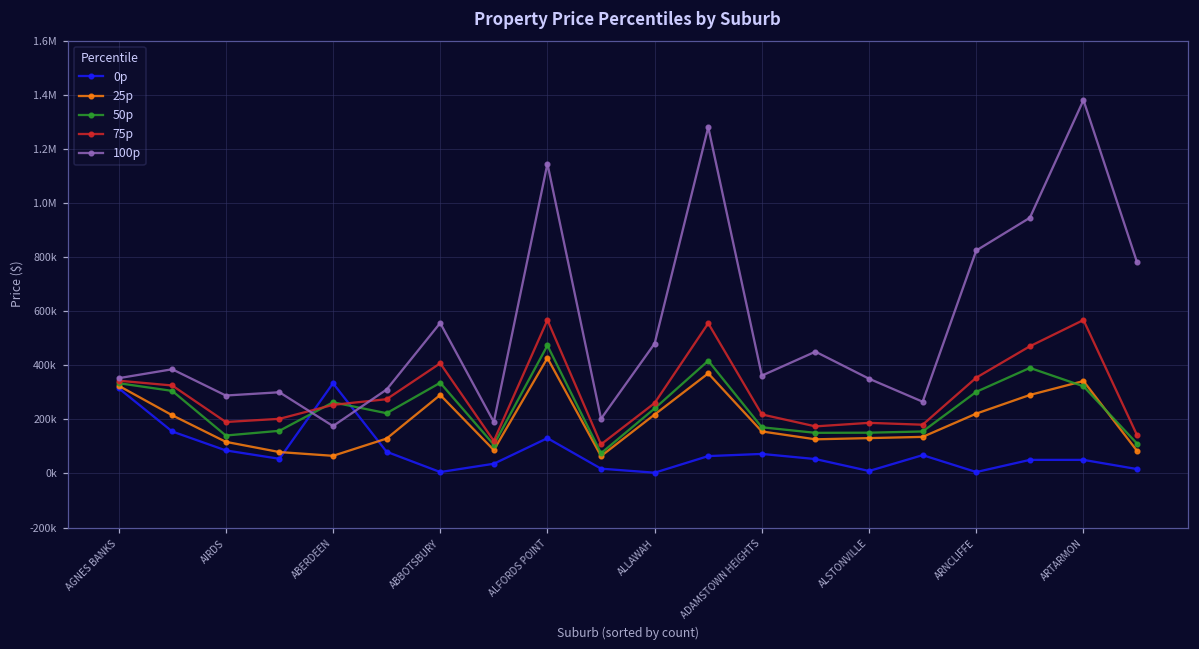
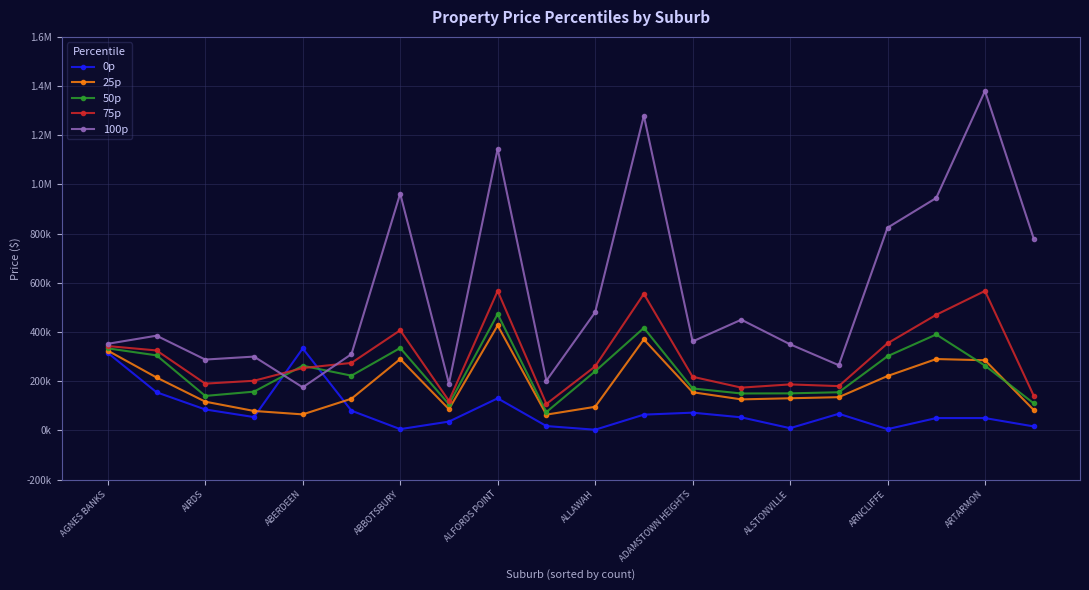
  {
    "0p": {
      "ABERDEEN": 330000,
      "ABBOTSBURY": 10000,
      "ALLAWAH": 0,
      "ARTARMON": 50000
    },
    "25p": {
      "ABERDEEN": 70000,
      "ABBOTSBURY": 290000,
-     "ALLAWAH": 220000,
-     "ARTARMON": 340000
+     "ALLAWAH": 100000,
+     "ARTARMON": 290000
    },
    "50p": {
      "ABBOTSBURY": 340000,
      "ALLAWAH": 240000,
-     "ARTARMON": 320000
+     "ARTARMON": 260000
    },
    "75p": {
      "ABBOTSBURY": 410000,
      "ALLAWAH": 260000,
      "ARTARMON": 570000
    },
    "100p": {
      "ABERDEEN": 180000,
-     "ABBOTSBURY": 560000,
+     "ABBOTSBURY": 960000,
      "ALLAWAH": 480000,
      "ARTARMON": 1380000
    }
  }
